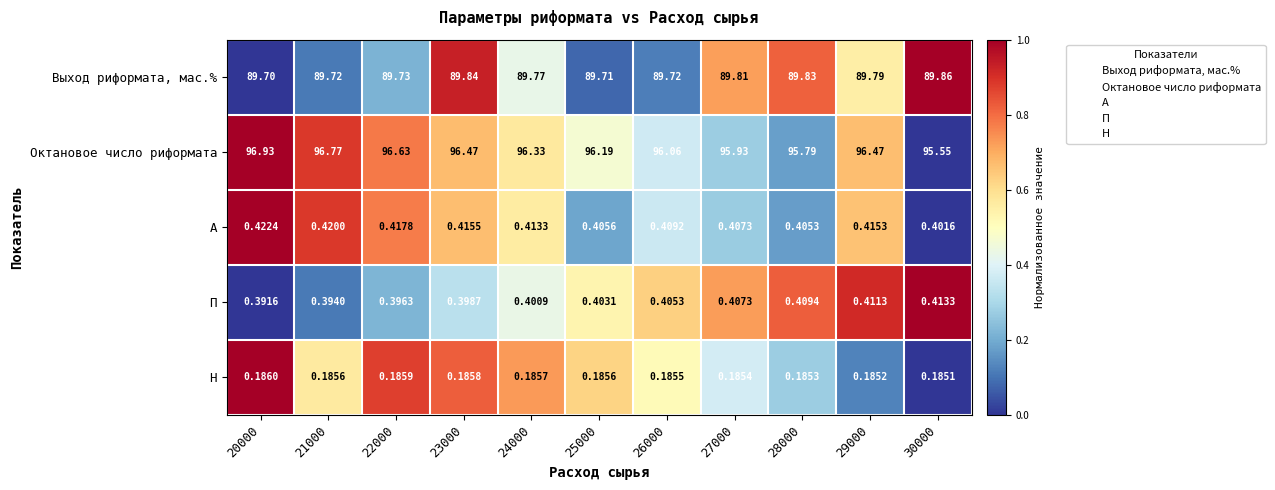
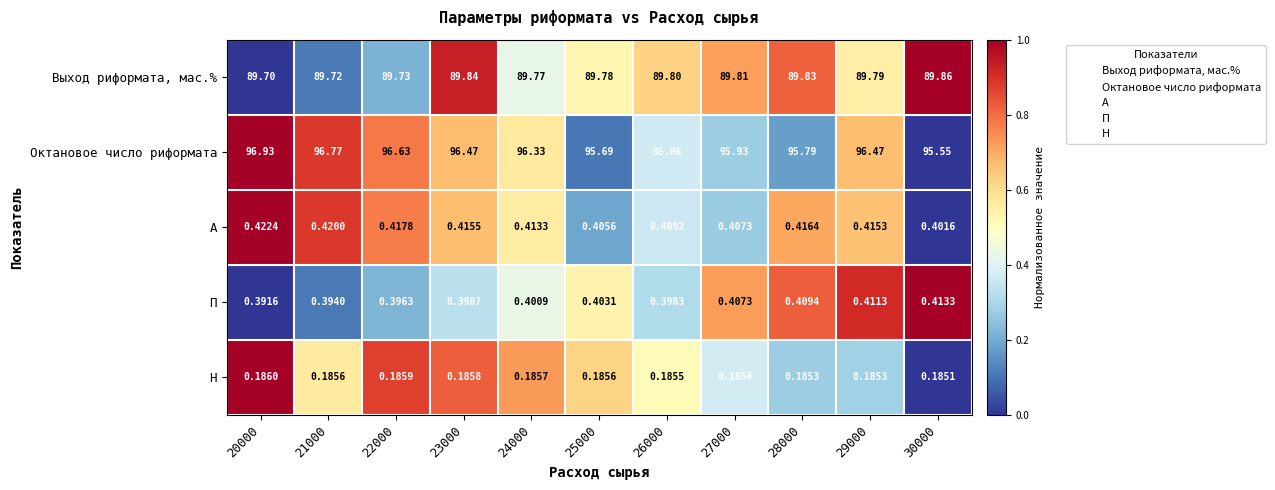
  {
    "Выход риформата, мас.%": {
      "20000": 89.70,
      "21000": 89.72,
      "22000": 89.73,
      "23000": 89.84,
      "24000": 89.77,
-     "25000": 89.71,
-     "26000": 89.72,
+     "25000": 89.78,
+     "26000": 89.80,
      "27000": 89.81,
      "28000": 89.83,
      "29000": 89.79,
      "30000": 89.86
    },
    "Октановое число риформата": {
      "20000": 96.93,
      "21000": 96.77,
      "22000": 96.63,
      "23000": 96.47,
      "24000": 96.33,
-     "25000": 96.19,
+     "25000": 95.69,
      "26000": 96.06,
      "27000": 95.93,
      "28000": 95.79,
      "29000": 96.47,
      "30000": 95.55
    },
    "А": {
      "20000": 0.4224,
      "21000": 0.4200,
      "22000": 0.4178,
      "23000": 0.4155,
      "24000": 0.4133,
      "25000": 0.4056,
      "26000": 0.4092,
      "27000": 0.4073,
-     "28000": 0.4053,
+     "28000": 0.4164,
      "29000": 0.4153,
      "30000": 0.4016
    },
    "П": {
      "20000": 0.3916,
      "21000": 0.3940,
      "22000": 0.3963,
      "23000": 0.3987,
      "24000": 0.4009,
      "25000": 0.4031,
-     "26000": 0.4053,
+     "26000": 0.3983,
      "27000": 0.4073,
      "28000": 0.4094,
      "29000": 0.4113,
      "30000": 0.4133
    },
    "Н": {
      "20000": 0.1860,
      "21000": 0.1856,
      "22000": 0.1859,
      "23000": 0.1858,
      "24000": 0.1857,
      "25000": 0.1856,
      "26000": 0.1855,
      "28000": 0.1853,
-     "29000": 0.1852,
+     "29000": 0.1853,
      "30000": 0.1851
    }
  }
